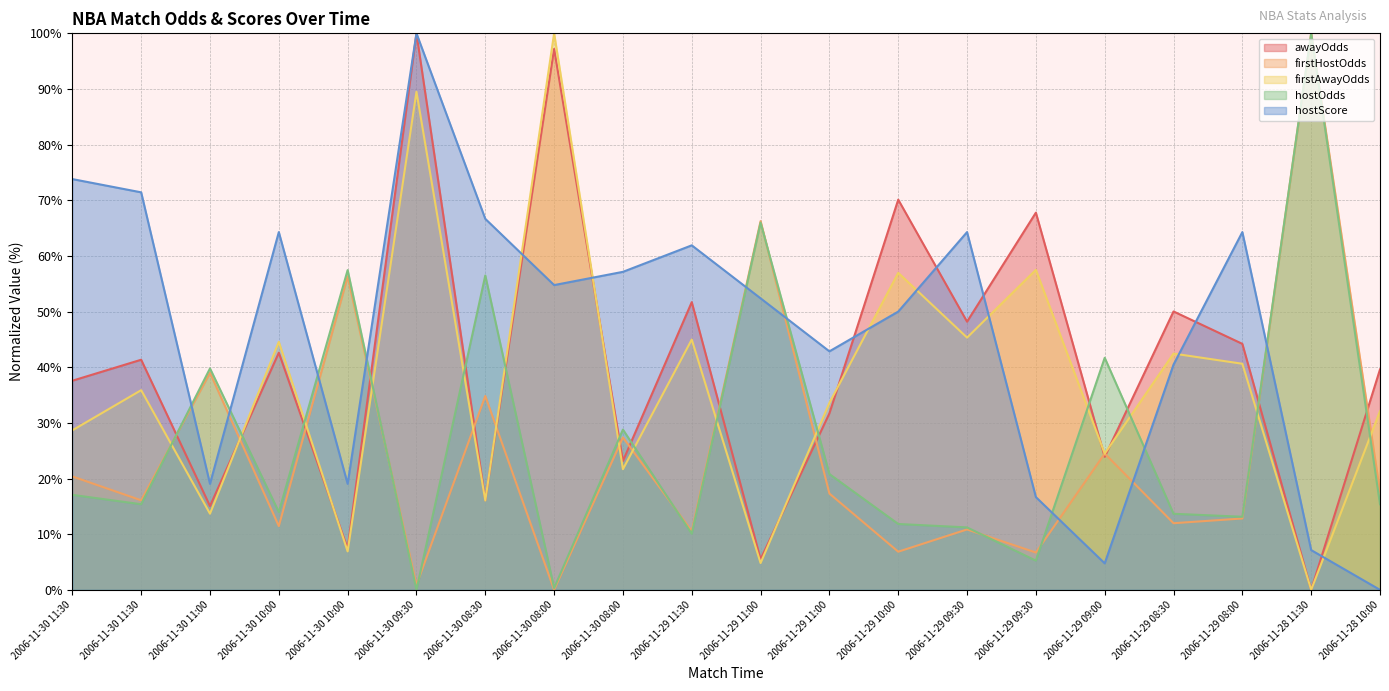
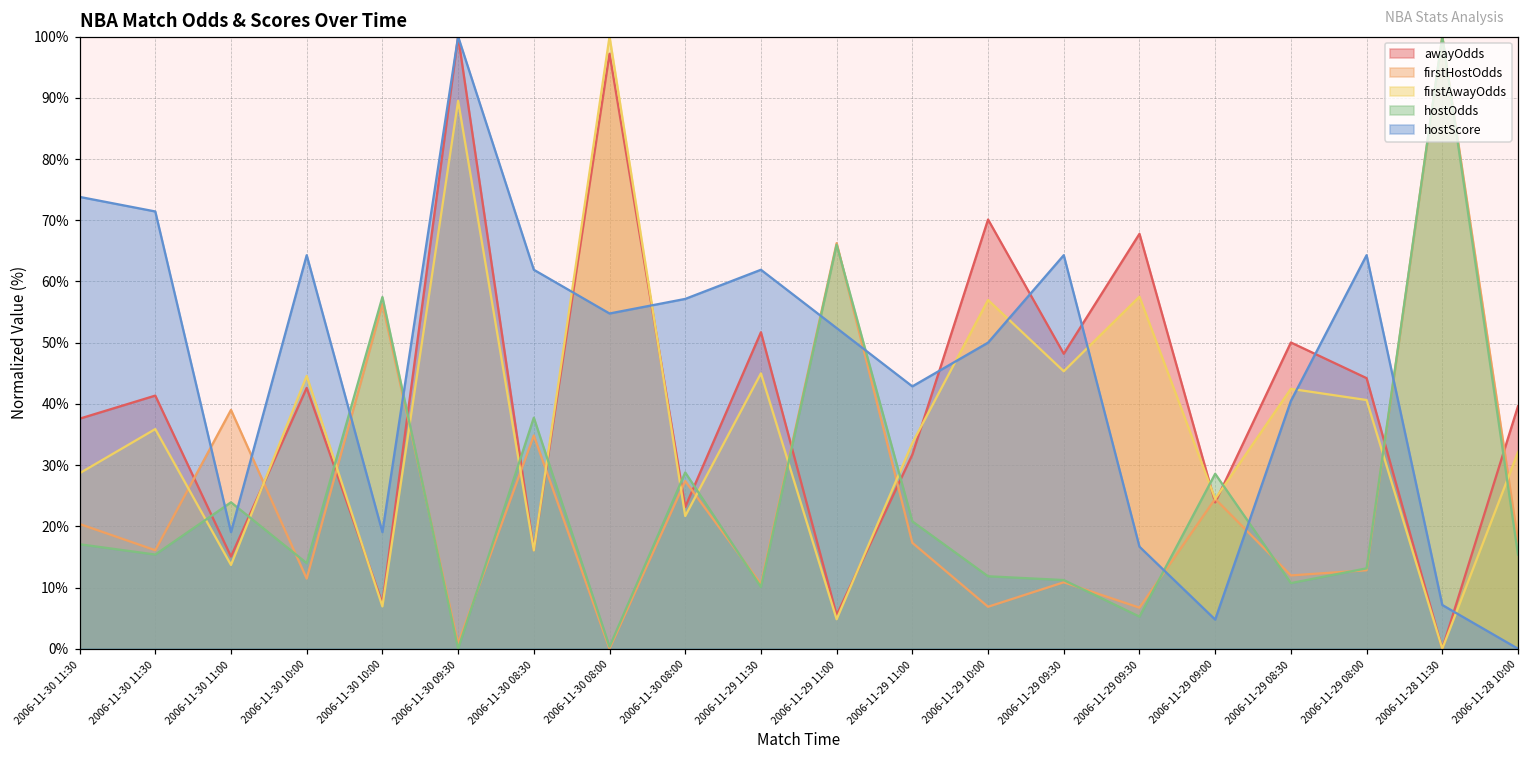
  {
    "hostOdds": {
-     "2006-11-30 11:00": "40%",
+     "2006-11-30 11:00": "24%",
      "2006-11-30 09:30": "0%",
-     "2006-11-30 08:30": "56%",
+     "2006-11-30 08:30": "38%",
      "2006-11-29 11:30": "10%",
      "2006-11-29 10:00": "12%",
-     "2006-11-29 09:00": "42%",
-     "2006-11-29 08:30": "14%",
+     "2006-11-29 09:00": "29%",
+     "2006-11-29 08:30": "11%",
      "2006-11-28 10:00": "15%"
    },
    "hostScore": {
      "2006-11-30 11:00": "19%",
-     "2006-11-30 08:30": "67%",
+     "2006-11-30 08:30": "62%",
      "2006-11-29 11:30": "62%",
      "2006-11-29 10:00": "50%",
      "2006-11-29 09:00": "5%",
      "2006-11-29 08:30": "40%",
      "2006-11-29 08:00": "64%",
      "2006-11-28 11:30": "7%",
      "2006-11-28 10:00": "0%"
    }
  }
